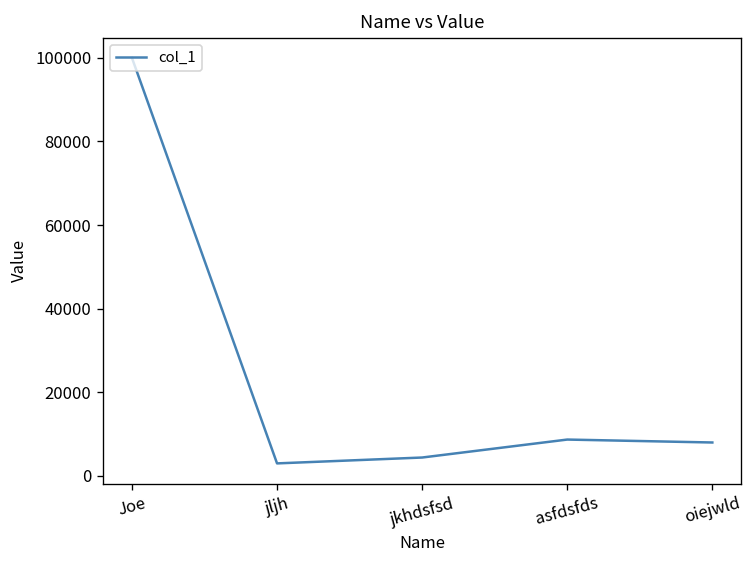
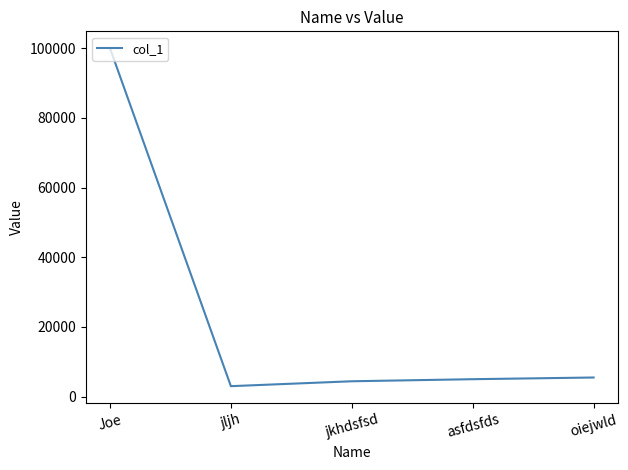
  {
    "jljh": 3000,
    "jkhdsfsd": 4000,
-   "asfdsfds": 9000,
-   "oiejwld": 8000
+   "asfdsfds": 5000,
+   "oiejwld": 5000
  }
